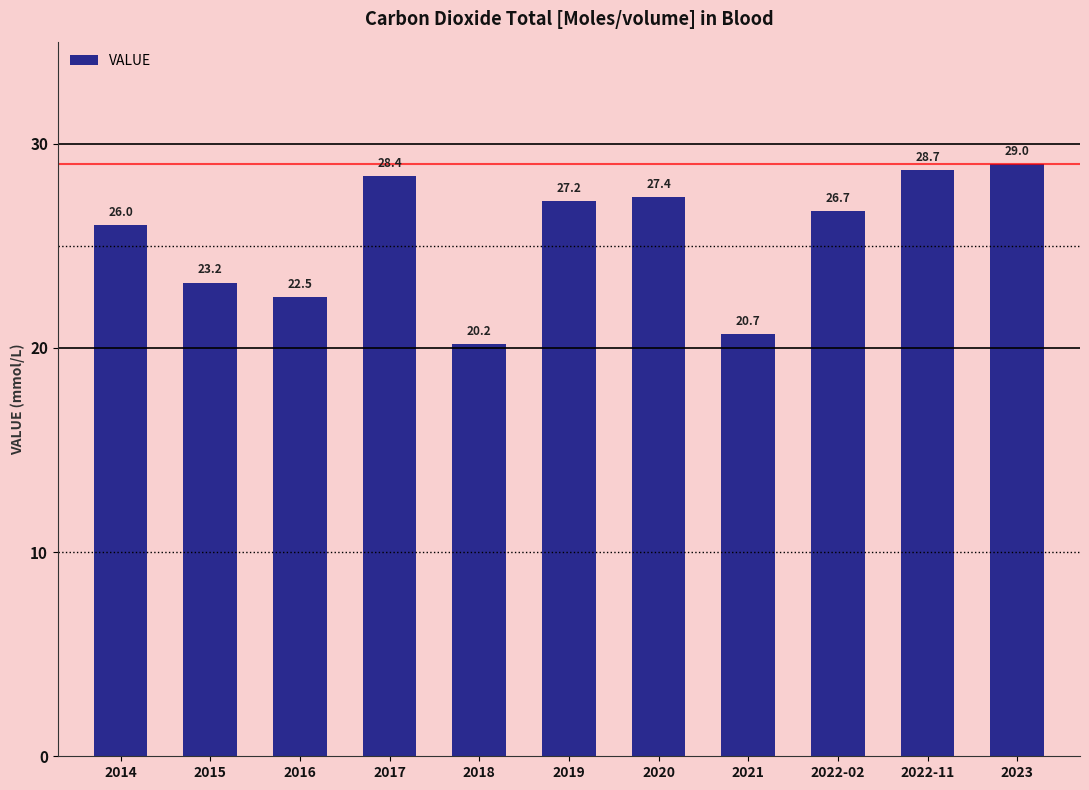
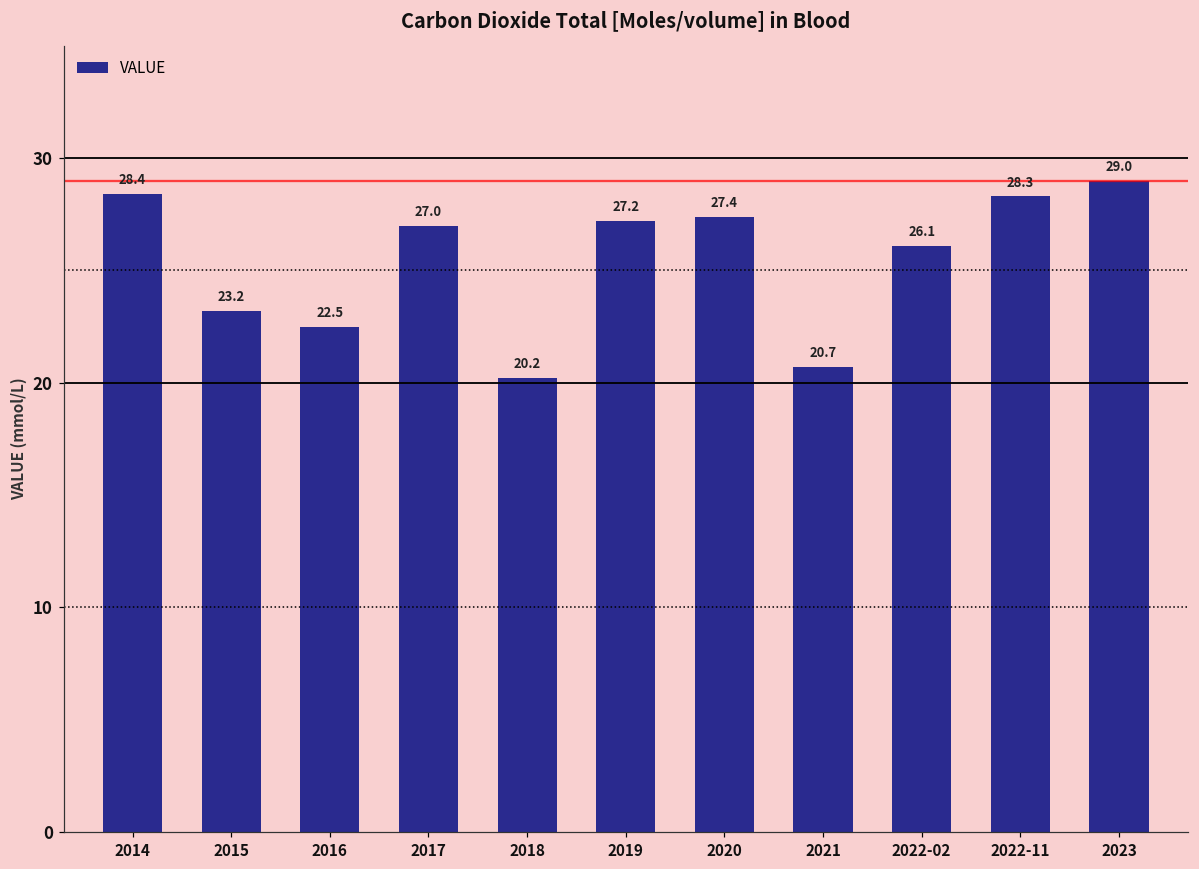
  {
-   "2014": 26.0,
+   "2014": 28.4,
    "2015": 23.2,
    "2016": 22.5,
-   "2017": 28.4,
+   "2017": 27.0,
    "2018": 20.2,
    "2019": 27.2,
    "2020": 27.4,
    "2021": 20.7,
-   "2022-02": 26.7,
-   "2022-11": 28.7,
+   "2022-02": 26.1,
+   "2022-11": 28.3,
    "2023": 29.0
  }
